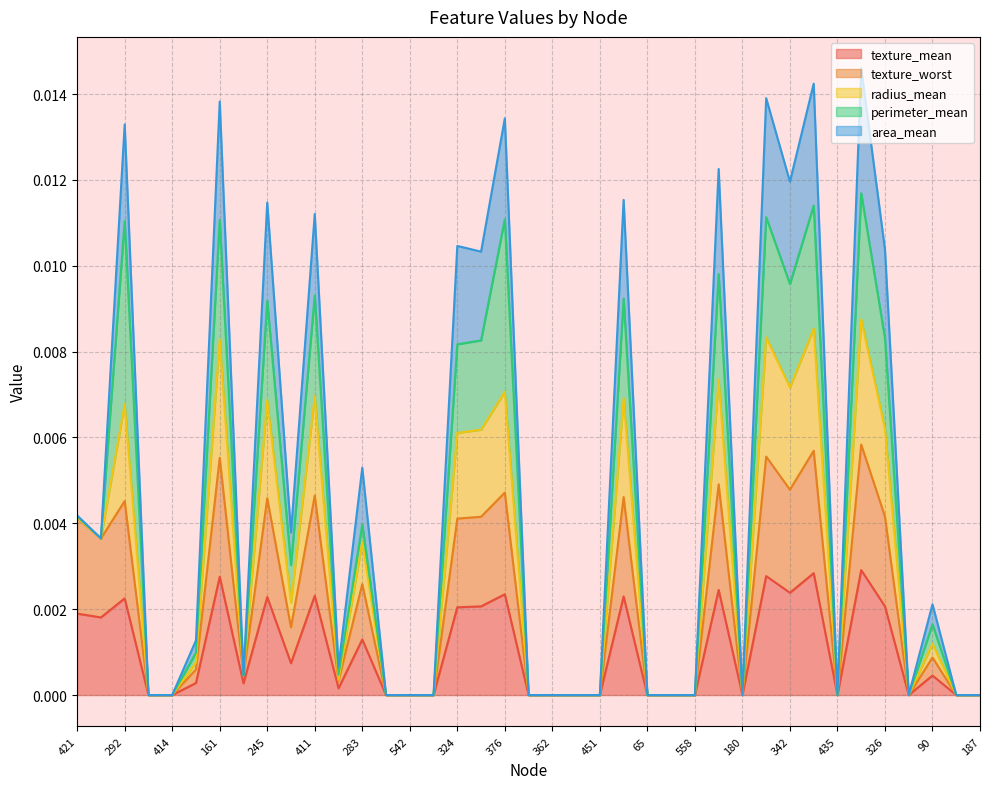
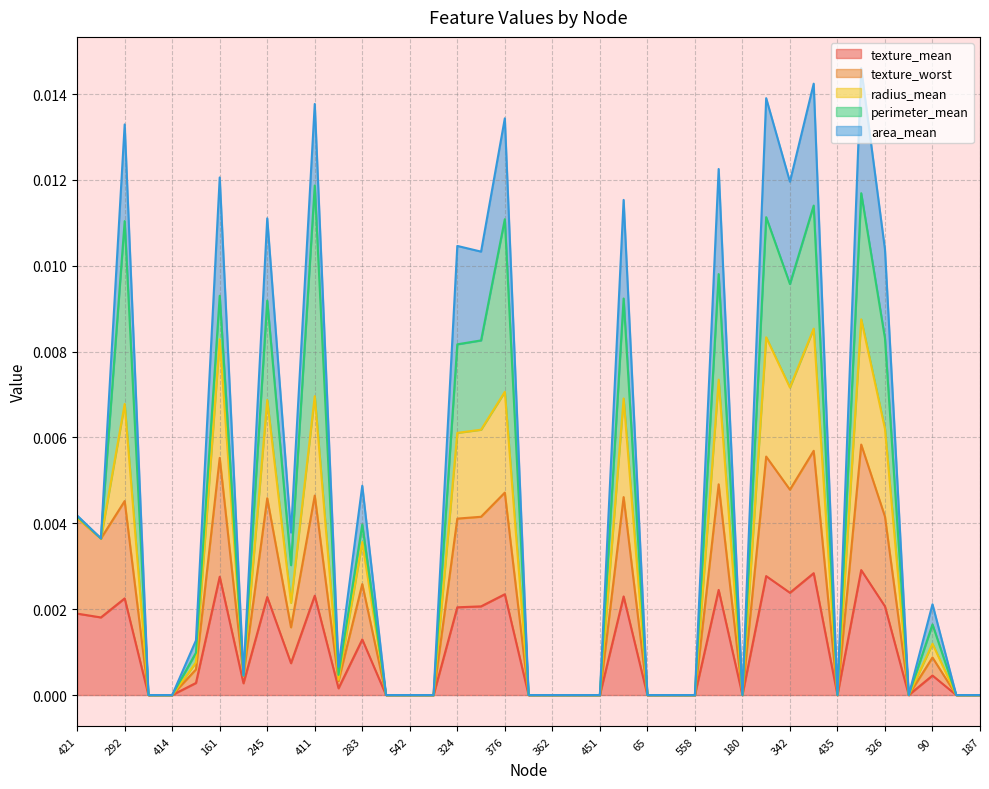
  {
    "perimeter_mean": {
      "292": 0.0043,
-     "161": 0.0028,
+     "161": 0.0010,
      "245": 0.0023,
-     "411": 0.0023,
+     "411": 0.0049,
      "283": 0.0004,
      "324": 0.0021,
      "376": 0.0040,
      "342": 0.0024,
      "326": 0.0021,
      "90": 0.0005
    },
    "area_mean": {
      "292": 0.0023,
      "161": 0.0028,
-     "245": 0.0023,
+     "245": 0.0019,
      "411": 0.0019,
-     "283": 0.0013,
+     "283": 0.0009,
      "324": 0.0023,
      "376": 0.0023,
      "342": 0.0024,
      "326": 0.0021,
      "90": 0.0005
    }
  }
